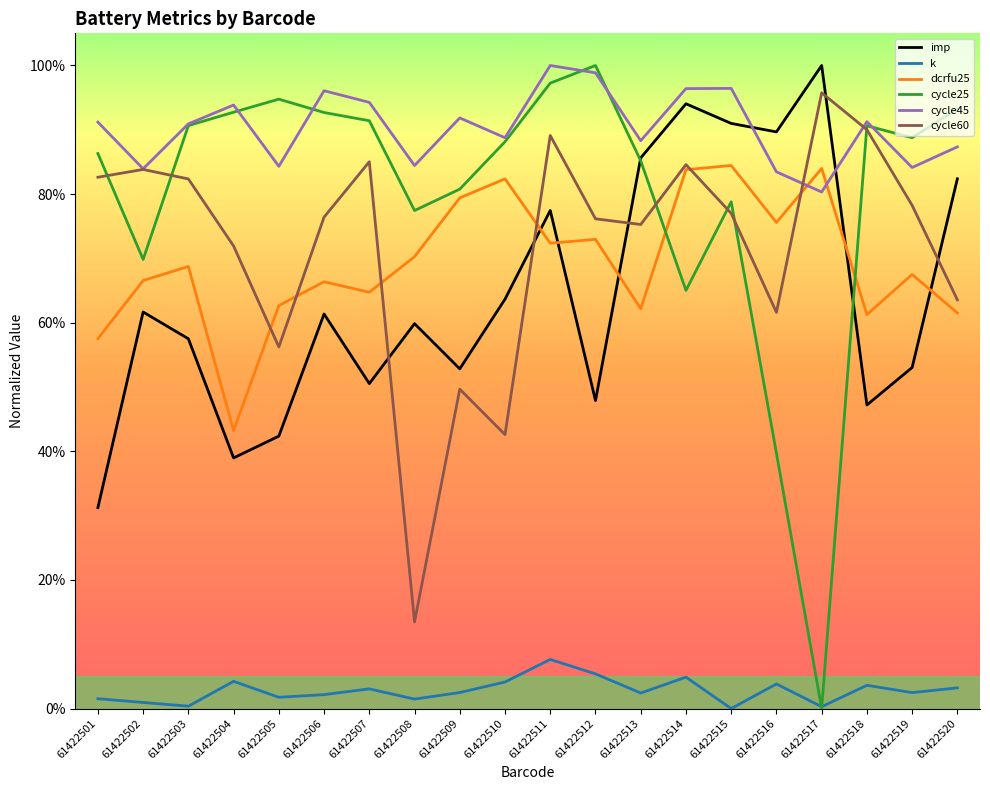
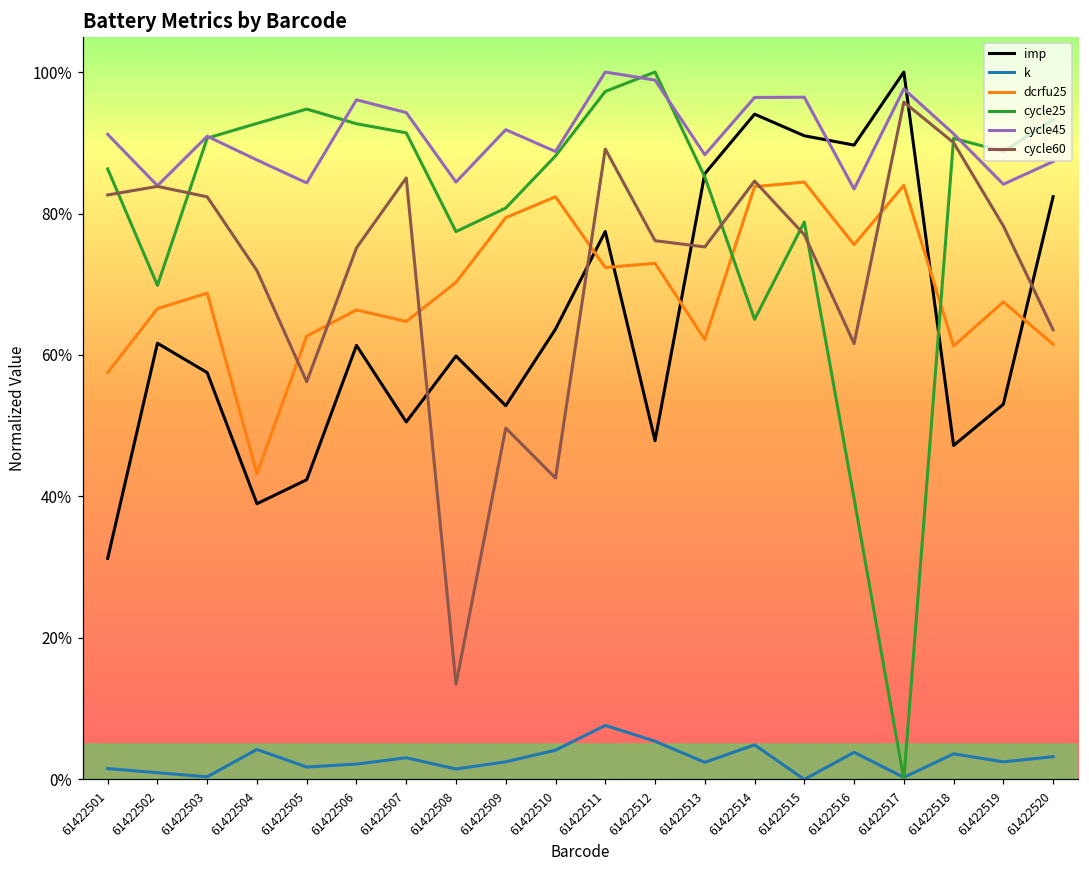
  {
    "imp": {
      "61422501": "31%",
      "61422502": "62%",
      "61422503": "58%",
      "61422504": "39%",
      "61422505": "42%",
      "61422506": "61%",
      "61422507": "51%",
      "61422508": "60%",
      "61422509": "53%",
      "61422510": "64%",
      "61422511": "77%",
      "61422512": "48%",
      "61422513": "86%",
      "61422514": "94%",
      "61422515": "91%",
      "61422516": "90%",
      "61422517": "100%",
      "61422518": "47%",
      "61422519": "53%",
      "61422520": "82%"
    },
    "k": {
      "61422511": "8%",
      "61422512": "5%"
    },
    "dcrfu25": {
      "61422501": "58%",
      "61422502": "67%",
      "61422503": "69%",
      "61422504": "43%",
      "61422505": "63%",
      "61422506": "66%",
      "61422507": "65%",
      "61422508": "70%",
      "61422509": "79%",
      "61422510": "82%",
      "61422511": "72%",
      "61422512": "73%",
      "61422513": "62%",
      "61422514": "84%",
      "61422515": "84%",
      "61422516": "76%",
      "61422517": "84%",
      "61422518": "61%",
      "61422519": "68%",
      "61422520": "62%"
    },
    "cycle25": {
      "61422501": "86%",
      "61422502": "70%",
      "61422504": "93%",
      "61422505": "95%",
      "61422506": "93%",
      "61422507": "91%",
      "61422508": "77%",
      "61422509": "81%",
      "61422510": "88%",
      "61422511": "97%",
      "61422512": "100%",
      "61422513": "85%",
      "61422514": "65%",
      "61422515": "79%",
      "61422516": "40%",
      "61422518": "91%",
      "61422519": "89%"
    },
    "cycle45": {
      "61422501": "91%",
-     "61422504": "94%",
+     "61422504": "88%",
      "61422505": "84%",
      "61422506": "96%",
      "61422507": "94%",
      "61422508": "84%",
      "61422509": "92%",
      "61422510": "89%",
      "61422511": "100%",
      "61422512": "99%",
      "61422513": "88%",
      "61422514": "96%",
      "61422515": "96%",
      "61422516": "83%",
-     "61422517": "80%",
+     "61422517": "98%",
      "61422518": "91%",
      "61422519": "84%",
      "61422520": "87%"
    },
    "cycle60": {
      "61422501": "83%",
      "61422503": "82%",
      "61422504": "72%",
      "61422505": "56%",
-     "61422506": "76%",
+     "61422506": "75%",
      "61422507": "85%",
      "61422508": "13%",
      "61422509": "50%",
      "61422510": "43%",
      "61422511": "89%",
      "61422512": "76%",
      "61422513": "75%",
      "61422514": "85%",
      "61422515": "77%",
      "61422516": "62%",
      "61422517": "96%",
      "61422518": "90%",
      "61422519": "78%",
      "61422520": "64%"
    }
  }
